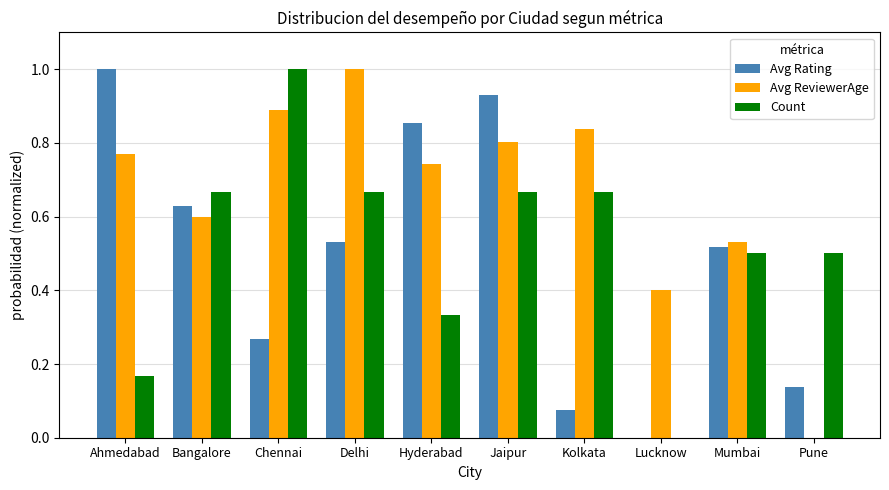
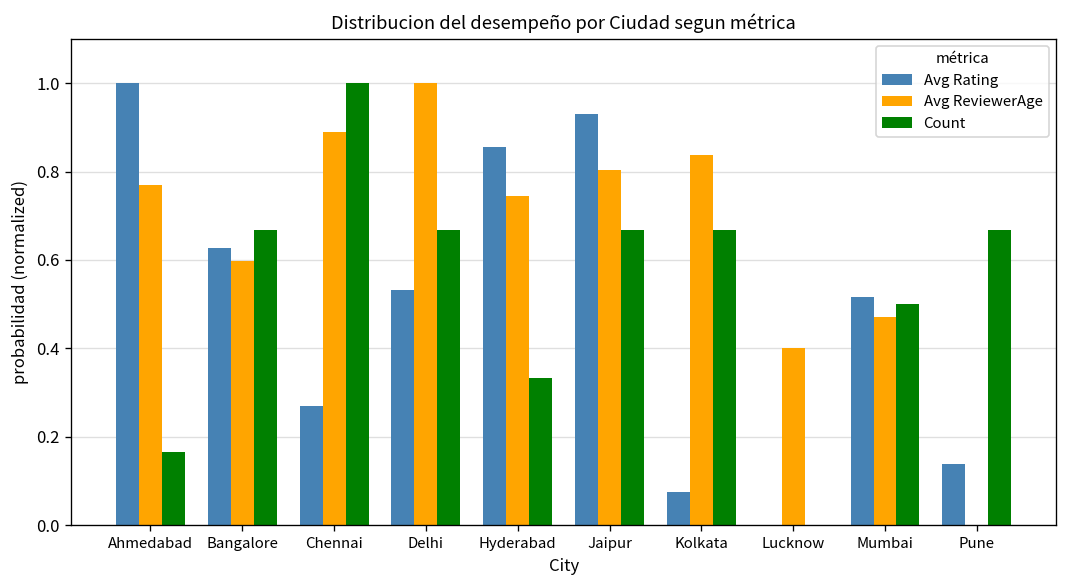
  {
    "Avg Rating": {
      "Ahmedabad": 1.00,
      "Bangalore": 0.63,
      "Chennai": 0.27,
      "Delhi": 0.53,
      "Hyderabad": 0.86,
      "Jaipur": 0.93,
      "Kolkata": 0.08,
      "Lucknow": 0.00,
      "Mumbai": 0.52,
      "Pune": 0.14
    },
    "Avg ReviewerAge": {
      "Ahmedabad": 0.77,
      "Bangalore": 0.60,
      "Chennai": 0.89,
      "Delhi": 1.00,
      "Hyderabad": 0.74,
      "Jaipur": 0.80,
      "Kolkata": 0.84,
      "Lucknow": 0.40,
-     "Mumbai": 0.53,
+     "Mumbai": 0.47,
      "Pune": 0.00
    },
    "Count": {
      "Ahmedabad": 0.17,
      "Bangalore": 0.67,
      "Chennai": 1.00,
      "Delhi": 0.67,
      "Hyderabad": 0.33,
      "Jaipur": 0.67,
      "Kolkata": 0.67,
      "Lucknow": 0.00,
      "Mumbai": 0.50,
-     "Pune": 0.50
+     "Pune": 0.67
    }
  }
